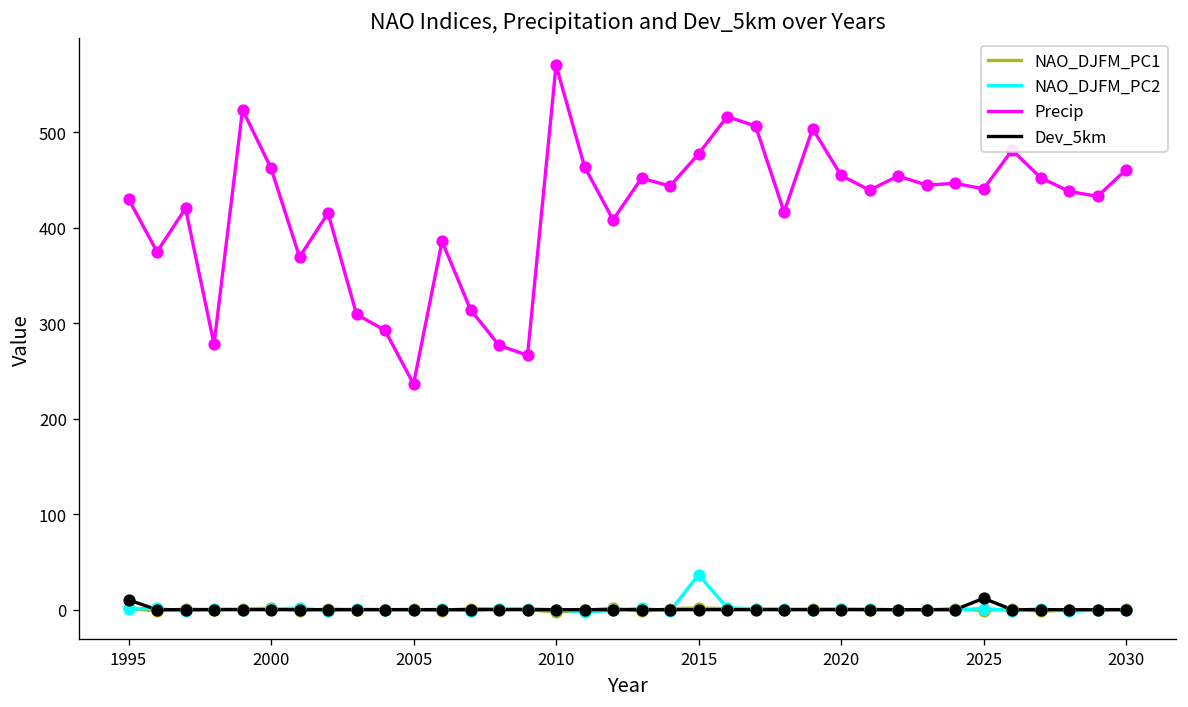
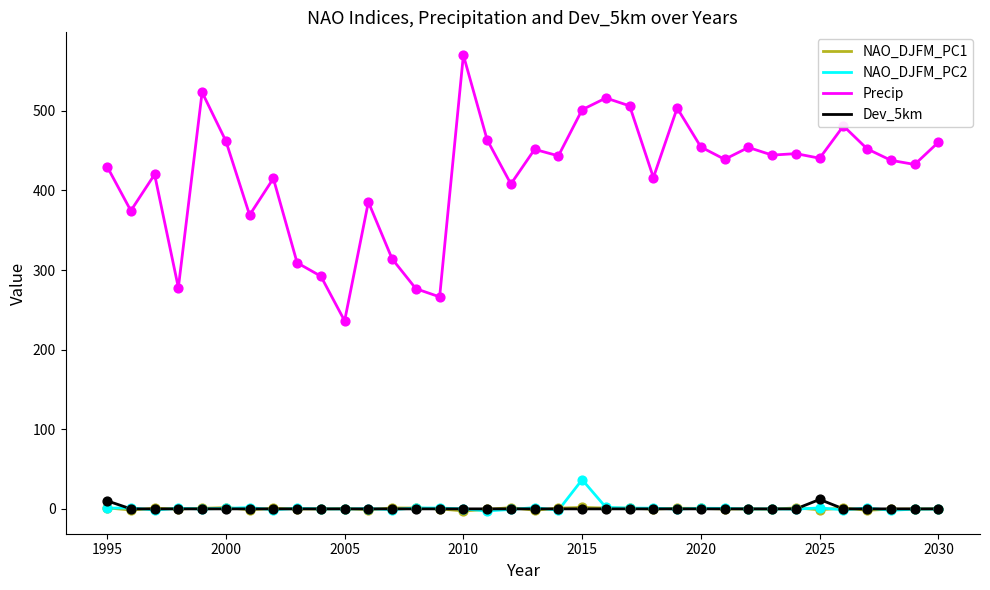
  {
    "NAO_DJFM_PC2": {
      "2015": 40
    },
    "Precip": {
      "1995": 430,
      "2000": 460,
      "2005": 240,
      "2010": 570,
-     "2015": 480,
+     "2015": 500,
      "2020": 450,
      "2025": 440,
      "2030": 460
    },
    "Dev_5km": {
      "1995": 10,
      "2025": 10
    }
  }
